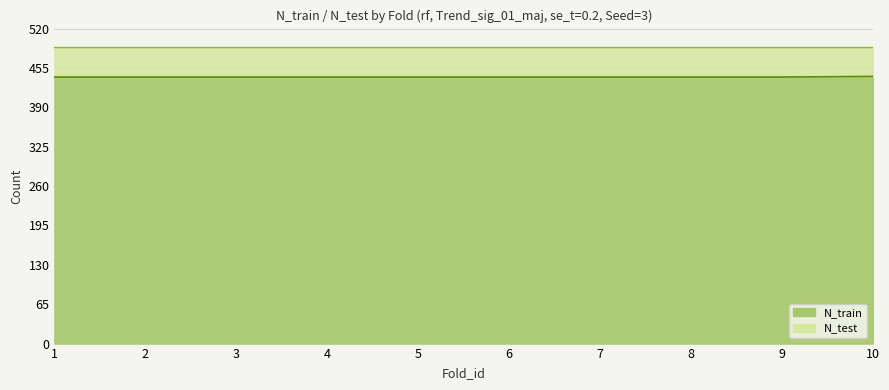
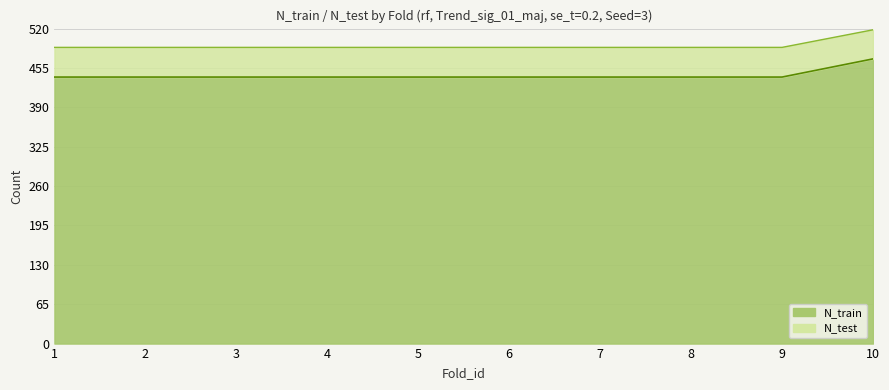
  {
    "N_train": {
      "1": 440,
      "2": 440,
      "3": 440,
      "4": 440,
      "5": 440,
      "6": 440,
      "7": 440,
      "8": 440,
      "9": 440,
-     "10": 440
+     "10": 470
    },
    "N_test": {
      "1": 50,
      "2": 50,
      "3": 50,
      "4": 50,
      "5": 50,
      "6": 50,
      "7": 50,
      "8": 50,
      "9": 50,
      "10": 50
    }
  }
